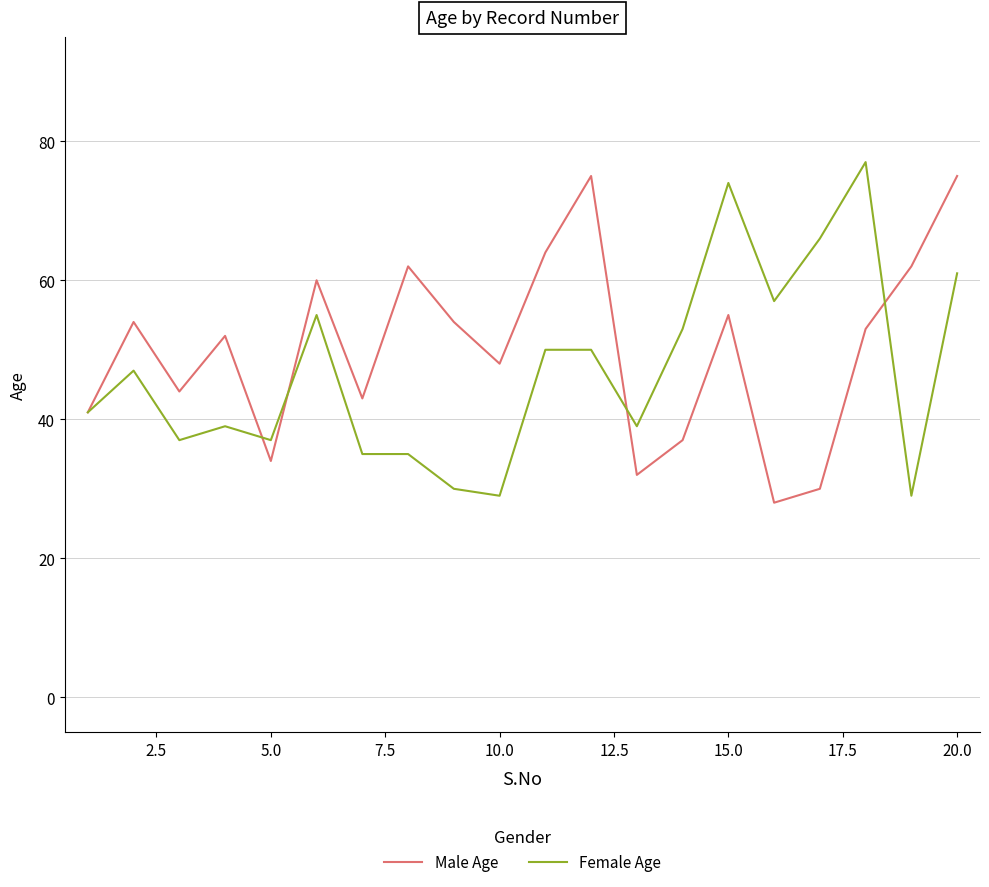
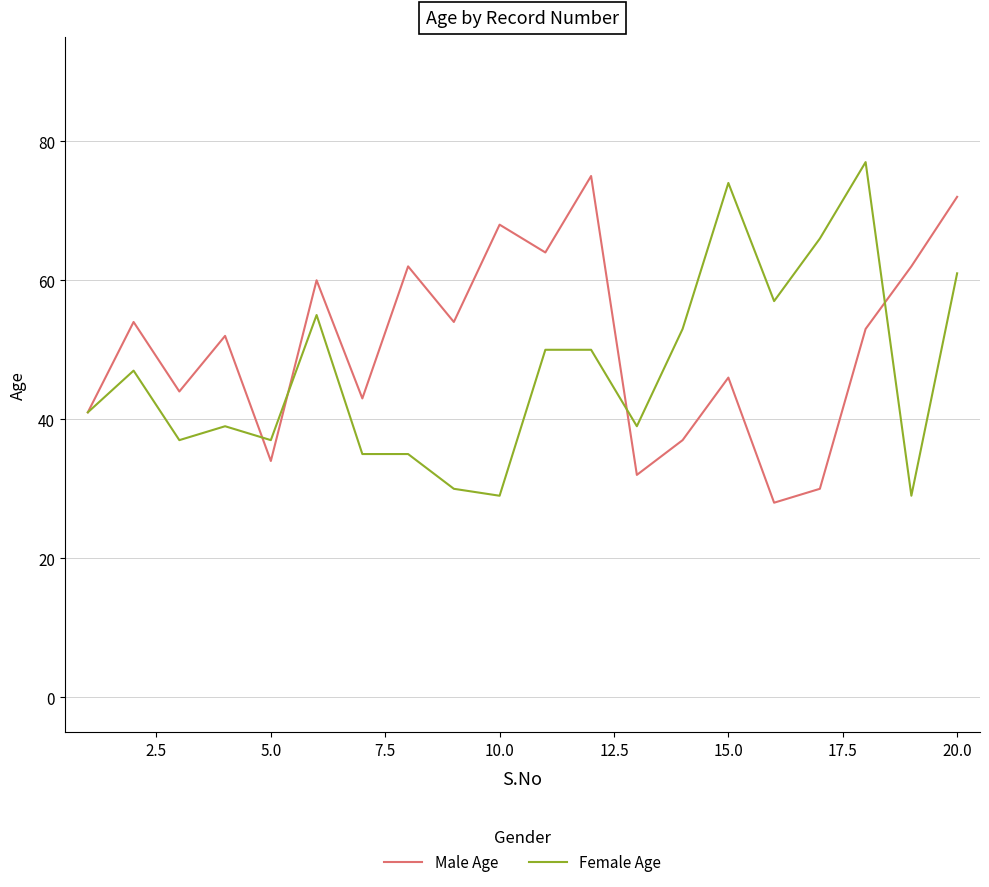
  {
    "Male Age": {
      "5.0": 34,
-     "10.0": 48,
-     "15.0": 55,
-     "20.0": 75
+     "10.0": 68,
+     "15.0": 46,
+     "20.0": 72
    },
    "Female Age": {
      "5.0": 37,
      "10.0": 29,
      "15.0": 74,
      "20.0": 61
    }
  }
